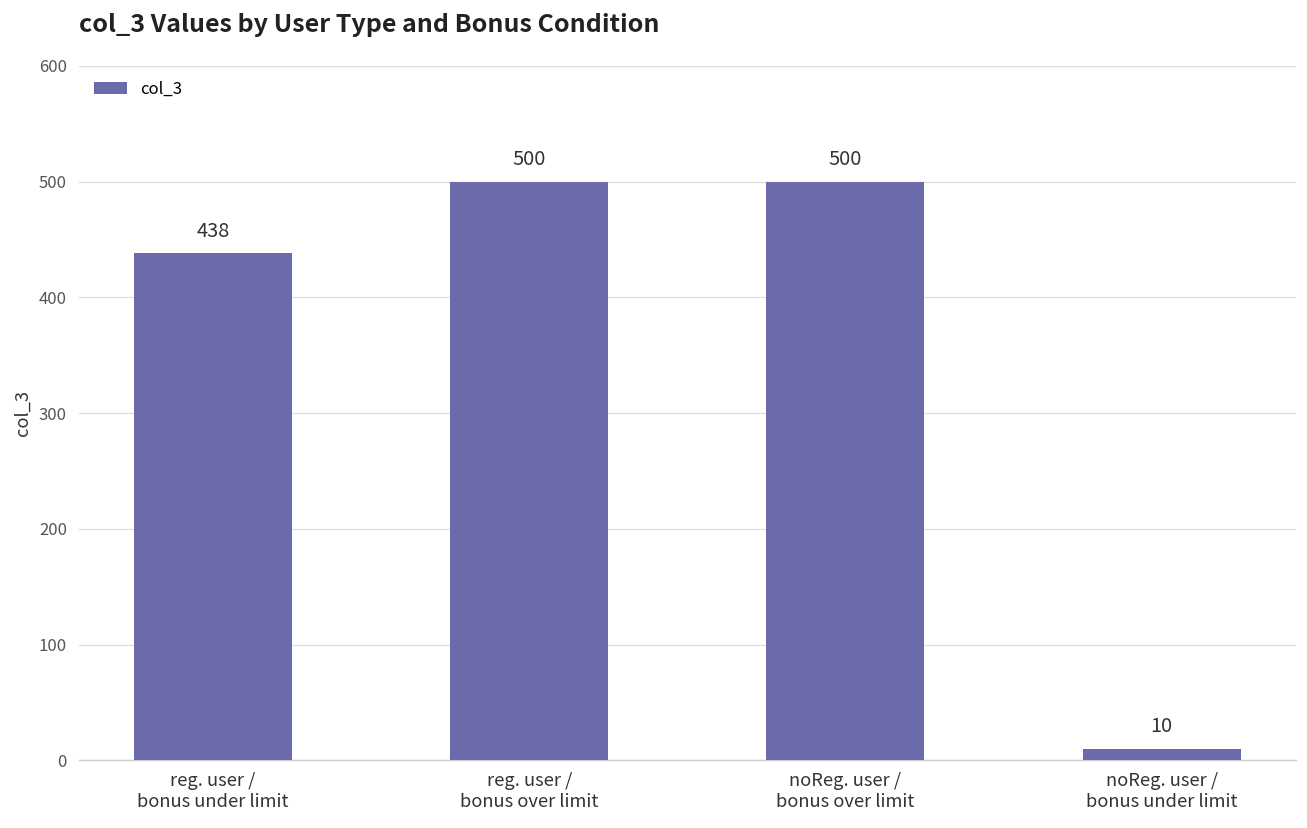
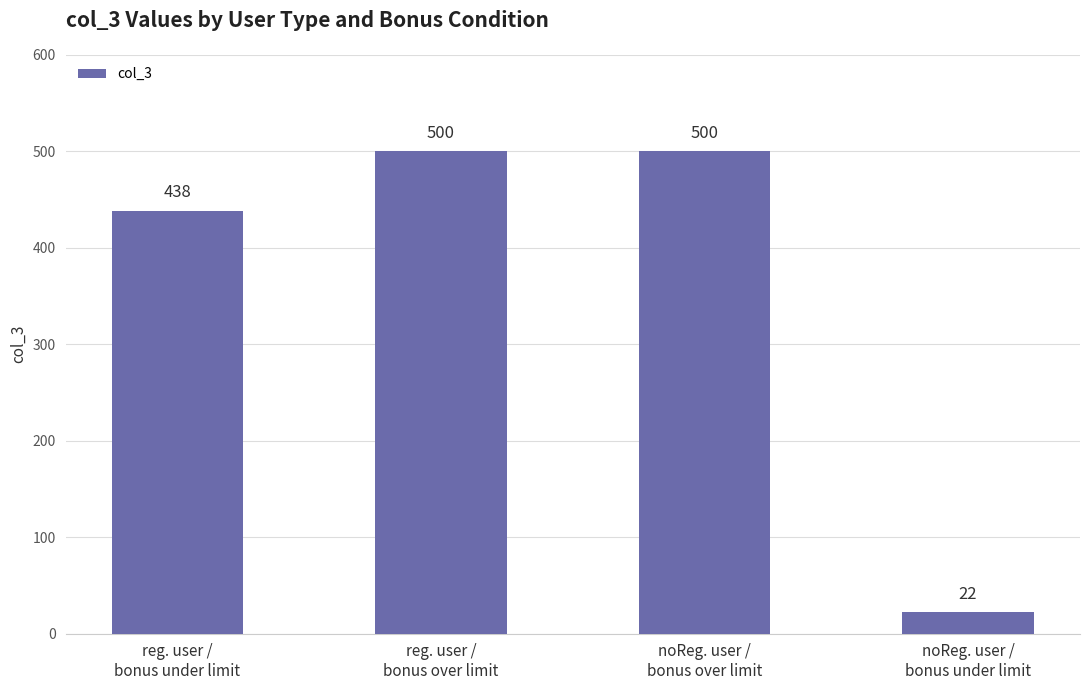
  {
    "reg. user / bonus under limit": 438,
    "reg. user / bonus over limit": 500,
    "noReg. user / bonus over limit": 500,
-   "noReg. user / bonus under limit": 10
+   "noReg. user / bonus under limit": 22
  }
